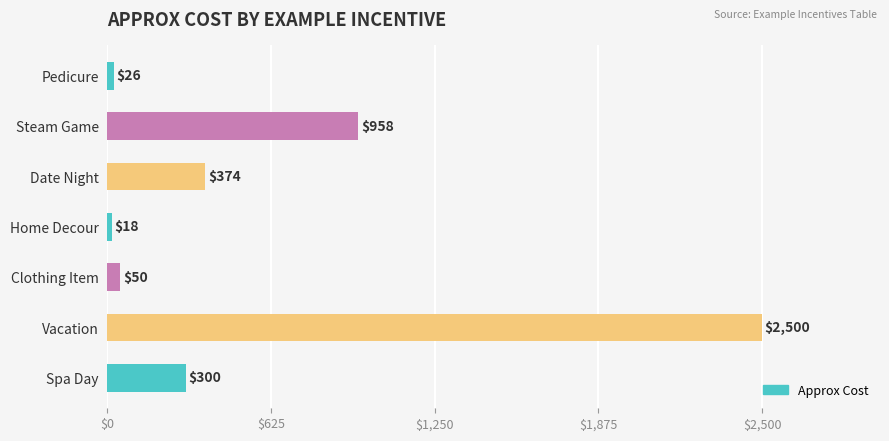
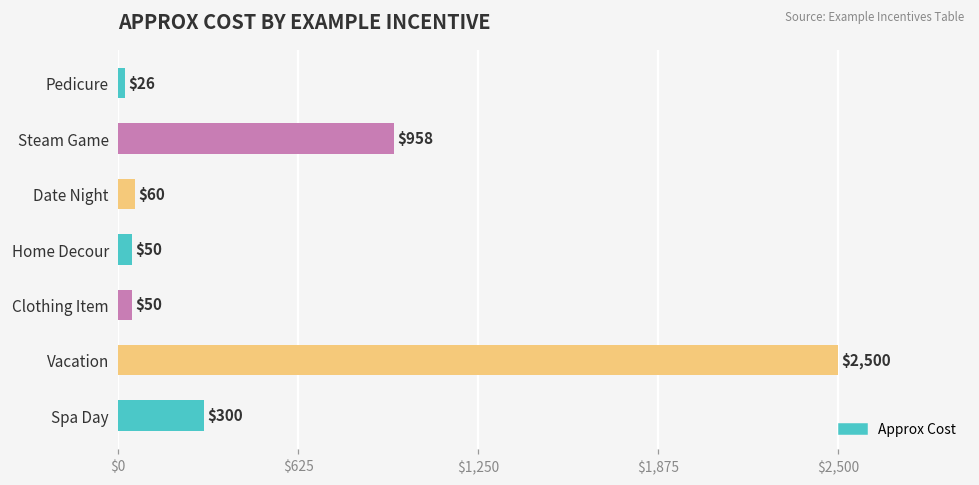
  {
    "Pedicure": "$26",
    "Steam Game": "$958",
-   "Date Night": "$374",
-   "Home Decour": "$18",
+   "Date Night": "$60",
+   "Home Decour": "$50",
    "Clothing Item": "$50",
    "Vacation": "$2,500",
    "Spa Day": "$300"
  }
